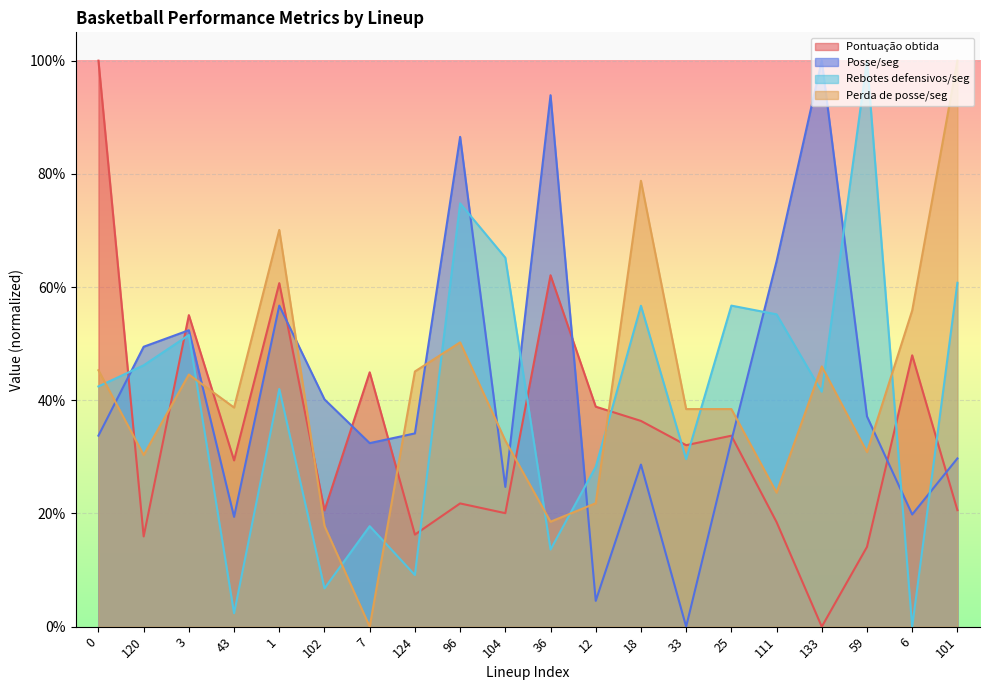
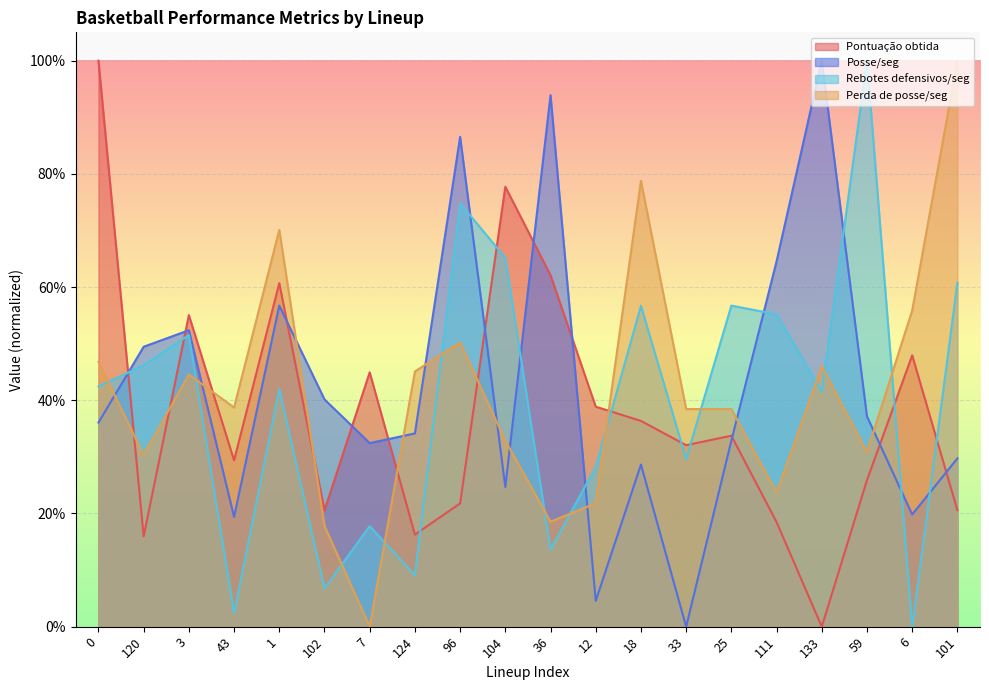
  {
    "Pontuação obtida": {
      "0": "100%",
      "120": "16%",
      "3": "55%",
      "43": "29%",
      "1": "61%",
      "102": "21%",
      "7": "45%",
      "124": "16%",
      "96": "22%",
-     "104": "20%",
+     "104": "78%",
      "36": "62%",
      "12": "39%",
      "18": "36%",
      "33": "32%",
      "25": "34%",
      "111": "18%",
      "133": "0%",
-     "59": "14%",
+     "59": "26%",
      "6": "48%",
      "101": "21%"
    },
    "Posse/seg": {
-     "0": "34%",
+     "0": "36%",
      "120": "49%",
      "3": "52%",
      "43": "19%",
      "1": "57%",
      "102": "40%",
      "7": "32%",
      "124": "34%",
      "96": "87%",
      "104": "25%",
      "36": "94%",
      "12": "5%",
      "18": "29%",
      "33": "0%",
      "25": "33%",
      "111": "65%",
      "59": "37%",
      "6": "20%",
      "101": "30%"
    },
    "Rebotes defensivos/seg": {
      "0": "42%",
      "120": "46%",
      "3": "52%",
      "43": "2%",
      "1": "42%",
      "102": "7%",
      "7": "18%",
      "124": "9%",
      "96": "75%",
      "104": "65%",
      "36": "14%",
      "12": "28%",
      "18": "57%",
      "33": "30%",
      "25": "57%",
      "111": "55%",
      "133": "42%",
      "6": "0%",
      "101": "61%"
    },
    "Perda de posse/seg": {
-     "0": "45%",
+     "0": "47%",
      "120": "30%",
      "3": "45%",
      "43": "39%",
      "1": "70%",
      "102": "18%",
      "7": "0%",
      "124": "45%",
      "96": "50%",
      "104": "33%",
      "36": "19%",
      "12": "22%",
      "18": "79%",
      "33": "38%",
      "25": "38%",
      "111": "24%",
      "133": "46%",
      "59": "31%",
      "6": "56%"
    }
  }
